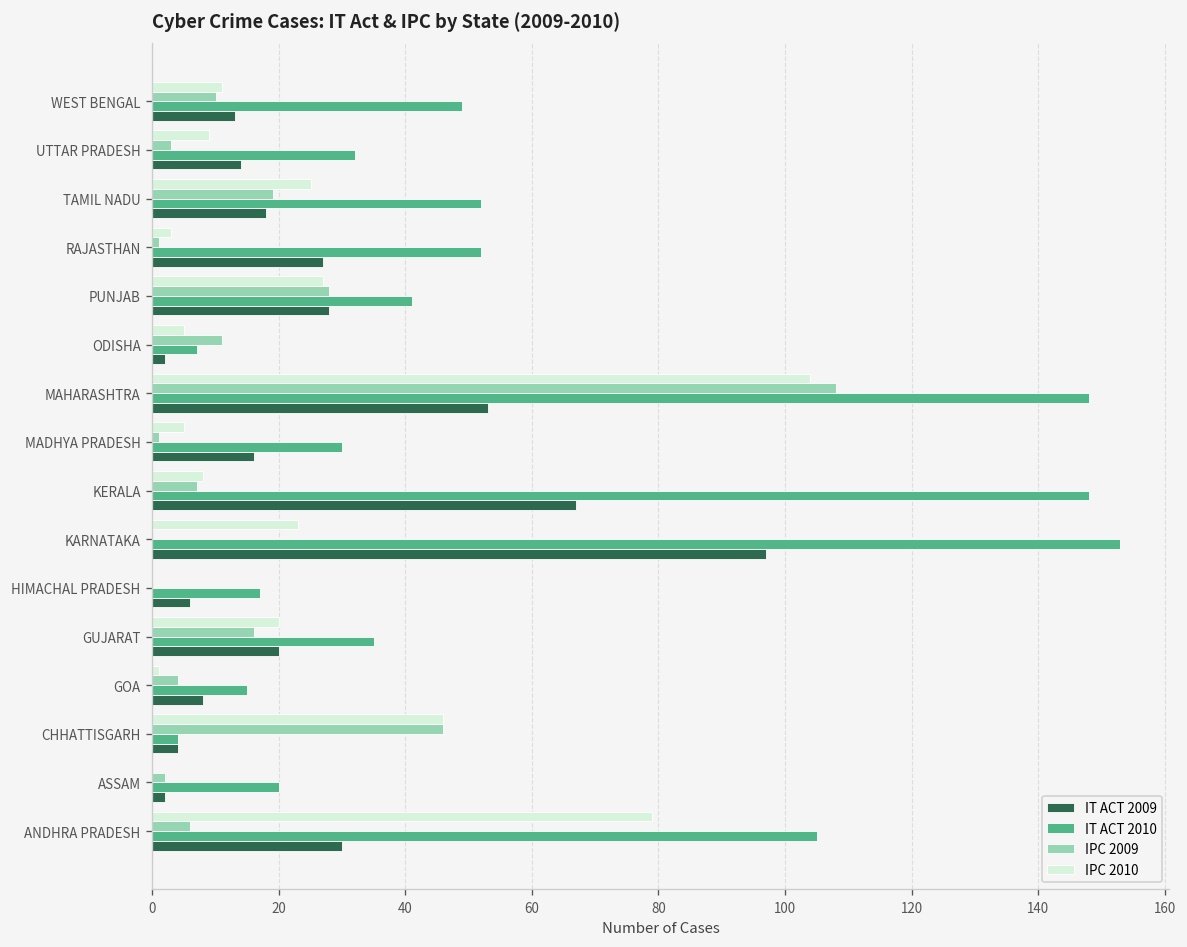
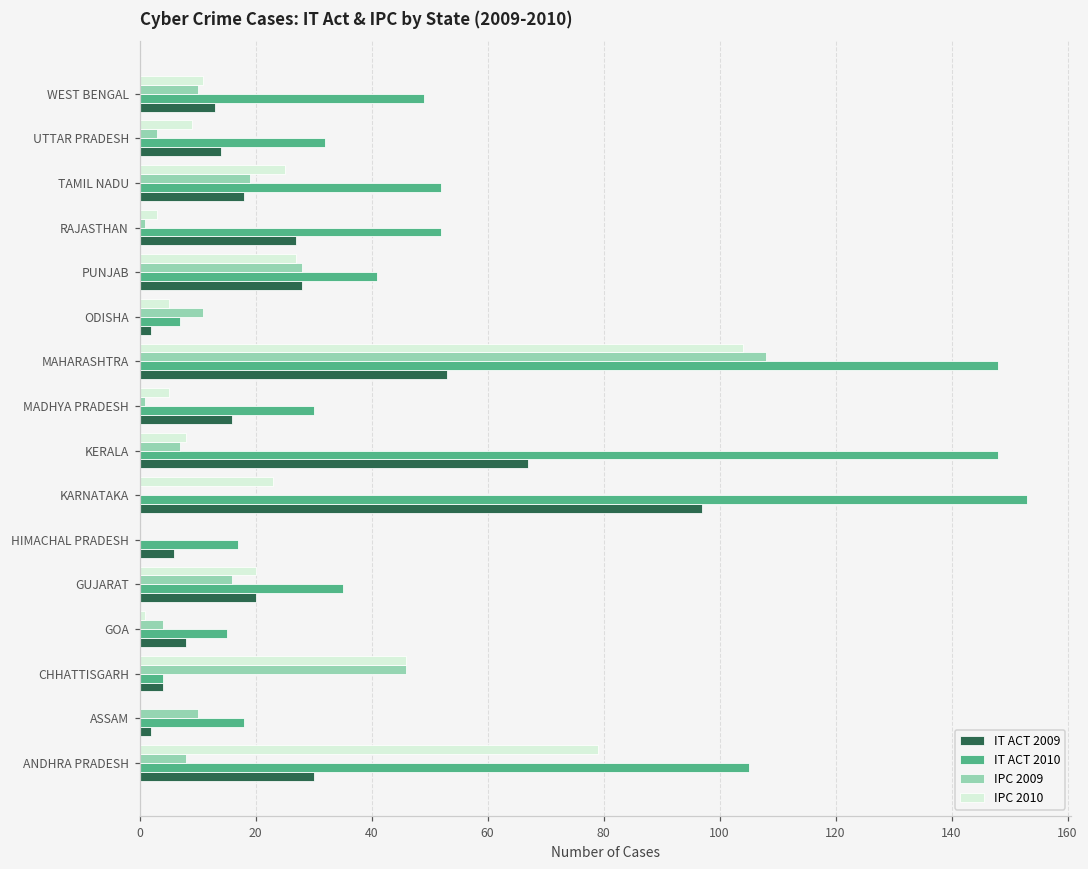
  {
    "IT ACT 2009": {
      "WEST BENGAL": 13,
      "UTTAR PRADESH": 14,
      "TAMIL NADU": 18,
      "RAJASTHAN": 27,
      "PUNJAB": 28,
      "ODISHA": 2,
      "MAHARASHTRA": 53,
      "MADHYA PRADESH": 16,
      "KERALA": 67,
      "KARNATAKA": 97,
      "HIMACHAL PRADESH": 6,
      "GUJARAT": 20,
      "GOA": 8,
      "CHHATTISGARH": 4,
      "ASSAM": 2,
      "ANDHRA PRADESH": 30
    },
    "IT ACT 2010": {
      "WEST BENGAL": 49,
      "UTTAR PRADESH": 32,
      "TAMIL NADU": 52,
      "RAJASTHAN": 52,
      "PUNJAB": 41,
      "ODISHA": 7,
      "MAHARASHTRA": 148,
      "MADHYA PRADESH": 30,
      "KERALA": 148,
      "KARNATAKA": 153,
      "HIMACHAL PRADESH": 17,
      "GUJARAT": 35,
      "GOA": 15,
      "CHHATTISGARH": 4,
-     "ASSAM": 20,
+     "ASSAM": 18,
      "ANDHRA PRADESH": 105
    },
    "IPC 2009": {
      "WEST BENGAL": 10,
      "UTTAR PRADESH": 3,
      "TAMIL NADU": 19,
      "RAJASTHAN": 1,
      "PUNJAB": 28,
      "ODISHA": 11,
      "MAHARASHTRA": 108,
      "MADHYA PRADESH": 1,
      "KERALA": 7,
      "KARNATAKA": 0,
      "HIMACHAL PRADESH": 0,
      "GUJARAT": 16,
      "GOA": 4,
      "CHHATTISGARH": 46,
-     "ASSAM": 2,
-     "ANDHRA PRADESH": 6
+     "ASSAM": 10,
+     "ANDHRA PRADESH": 8
    },
    "IPC 2010": {
      "WEST BENGAL": 11,
      "UTTAR PRADESH": 9,
      "TAMIL NADU": 25,
      "RAJASTHAN": 3,
      "PUNJAB": 27,
      "ODISHA": 5,
      "MAHARASHTRA": 104,
      "MADHYA PRADESH": 5,
      "KERALA": 8,
      "KARNATAKA": 23,
      "HIMACHAL PRADESH": 0,
      "GUJARAT": 20,
      "GOA": 1,
      "CHHATTISGARH": 46,
      "ASSAM": 0,
      "ANDHRA PRADESH": 79
    }
  }
